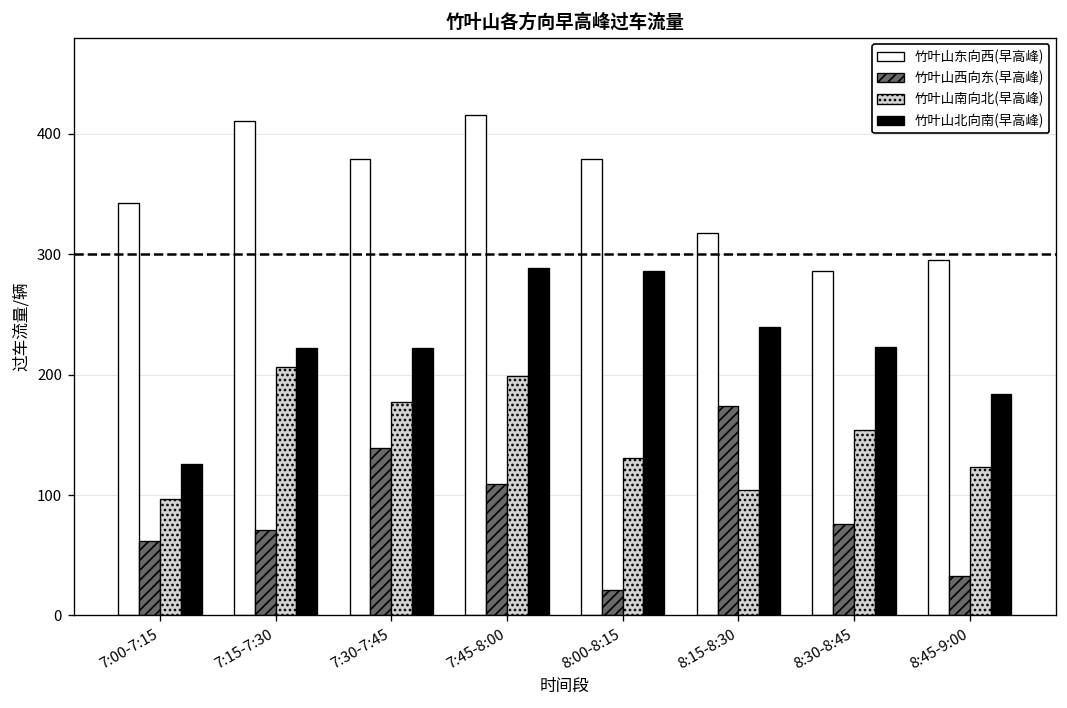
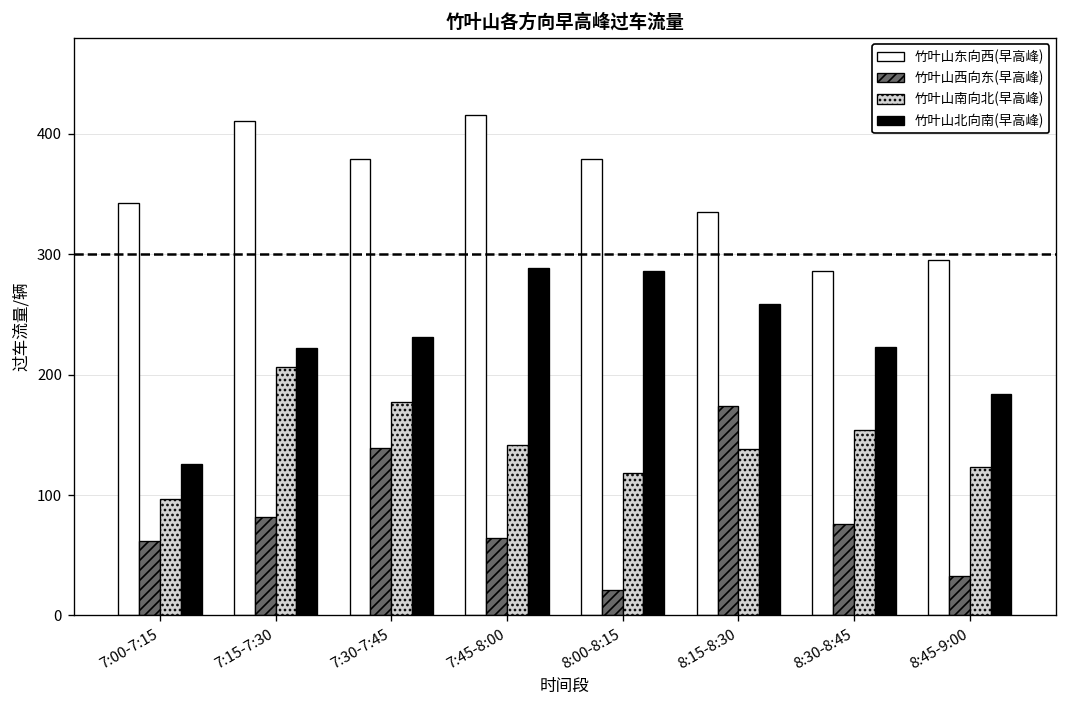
  {
    "竹叶山东向西(早高峰)": {
      "7:00-7:15": 343,
      "7:15-7:30": 411,
      "7:30-7:45": 379,
      "7:45-8:00": 416,
      "8:00-8:15": 379,
-     "8:15-8:30": 318,
+     "8:15-8:30": 335,
      "8:30-8:45": 286,
      "8:45-9:00": 295
    },
    "竹叶山西向东(早高峰)": {
      "7:00-7:15": 62,
-     "7:15-7:30": 71,
+     "7:15-7:30": 82,
      "7:30-7:45": 139,
-     "7:45-8:00": 109,
+     "7:45-8:00": 64,
      "8:00-8:15": 21,
      "8:15-8:30": 174,
      "8:30-8:45": 76,
      "8:45-9:00": 33
    },
    "竹叶山南向北(早高峰)": {
      "7:00-7:15": 97,
      "7:15-7:30": 206,
      "7:30-7:45": 177,
-     "7:45-8:00": 199,
-     "8:00-8:15": 131,
-     "8:15-8:30": 104,
+     "7:45-8:00": 142,
+     "8:00-8:15": 118,
+     "8:15-8:30": 138,
      "8:30-8:45": 154,
      "8:45-9:00": 123
    },
    "竹叶山北向南(早高峰)": {
      "7:00-7:15": 126,
      "7:15-7:30": 222,
-     "7:30-7:45": 222,
+     "7:30-7:45": 231,
      "7:45-8:00": 289,
      "8:00-8:15": 286,
-     "8:15-8:30": 240,
+     "8:15-8:30": 259,
      "8:30-8:45": 223,
      "8:45-9:00": 184
    }
  }
